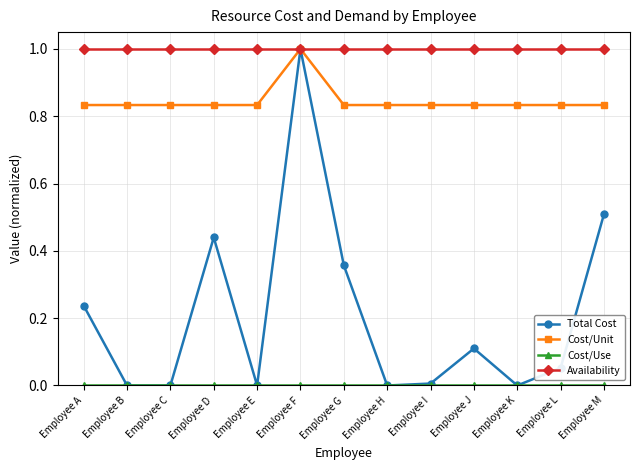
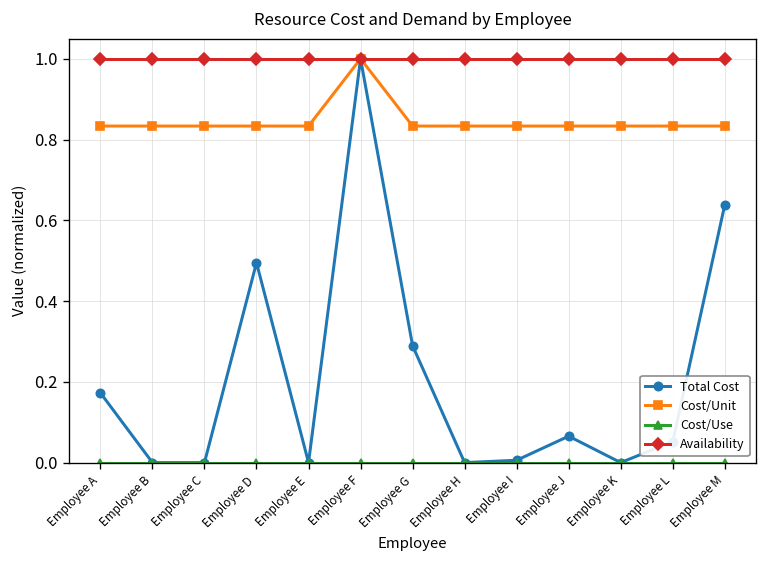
  {
    "Total Cost": {
-     "Employee A": 0.24,
-     "Employee D": 0.44,
-     "Employee G": 0.36,
-     "Employee J": 0.11,
-     "Employee M": 0.51
+     "Employee A": 0.17,
+     "Employee D": 0.49,
+     "Employee G": 0.29,
+     "Employee J": 0.07,
+     "Employee M": 0.64
    },
    "Cost/Unit": {
      "Employee A": 0.83,
      "Employee B": 0.83,
      "Employee C": 0.83,
      "Employee D": 0.83,
      "Employee E": 0.83,
      "Employee G": 0.83,
      "Employee H": 0.83,
      "Employee I": 0.83,
      "Employee J": 0.83,
      "Employee K": 0.83,
      "Employee L": 0.83,
      "Employee M": 0.83
    },
    "Cost/Use": {
      "Employee A": 0.00,
      "Employee D": 0.00,
      "Employee F": 0.00,
      "Employee G": 0.00,
      "Employee J": 0.00,
      "Employee L": 0.00,
      "Employee M": 0.00
    },
    "Availability": {
      "Employee A": 1.00,
      "Employee B": 1.00,
      "Employee C": 1.00,
      "Employee D": 1.00,
      "Employee E": 1.00,
      "Employee G": 1.00,
      "Employee H": 1.00,
      "Employee I": 1.00,
      "Employee J": 1.00,
      "Employee K": 1.00,
      "Employee L": 1.00,
      "Employee M": 1.00
    }
  }
